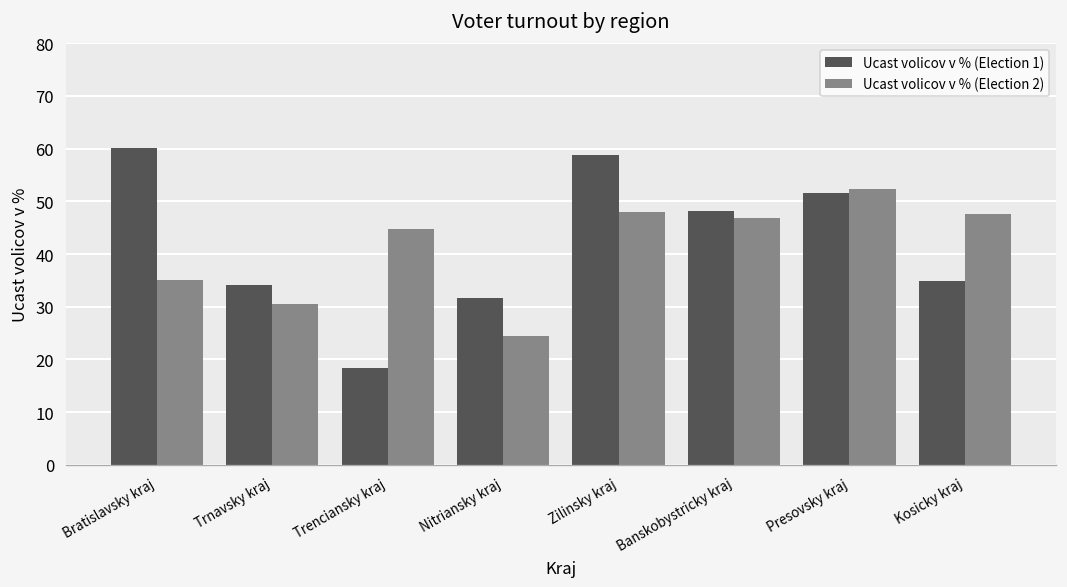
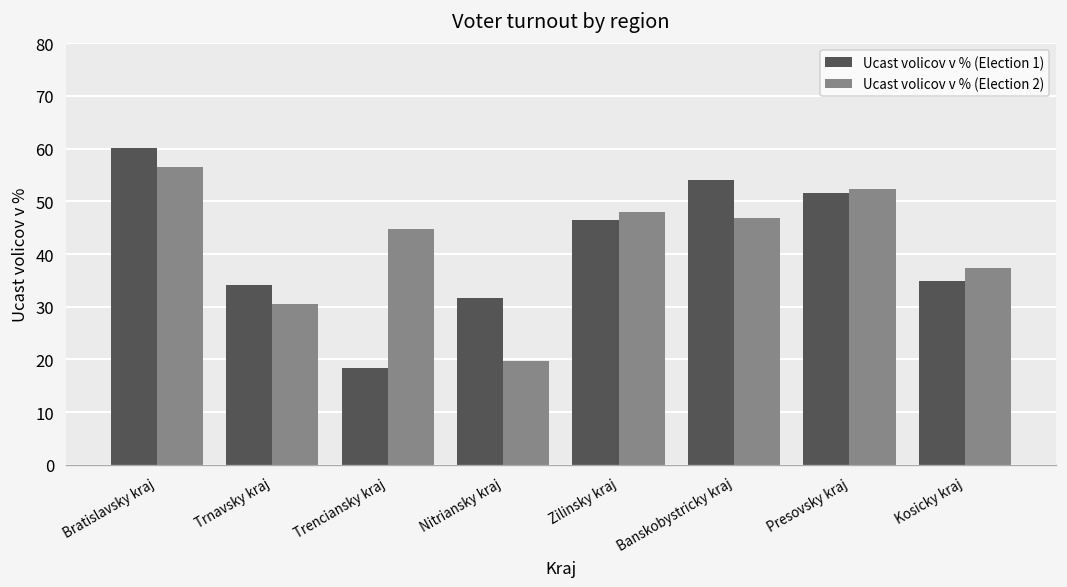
  {
    "Ucast volicov v % (Election 1)": {
      "Bratislavsky kraj": 60,
      "Trnavsky kraj": 34,
      "Trenciansky kraj": 18,
      "Nitriansky kraj": 32,
-     "Zilinsky kraj": 59,
-     "Banskobystricky kraj": 48,
+     "Zilinsky kraj": 47,
+     "Banskobystricky kraj": 54,
      "Presovsky kraj": 52,
      "Kosicky kraj": 35
    },
    "Ucast volicov v % (Election 2)": {
-     "Bratislavsky kraj": 35,
+     "Bratislavsky kraj": 57,
      "Trnavsky kraj": 31,
      "Trenciansky kraj": 45,
-     "Nitriansky kraj": 24,
+     "Nitriansky kraj": 20,
      "Zilinsky kraj": 48,
      "Banskobystricky kraj": 47,
      "Presovsky kraj": 52,
-     "Kosicky kraj": 48
+     "Kosicky kraj": 37
    }
  }
